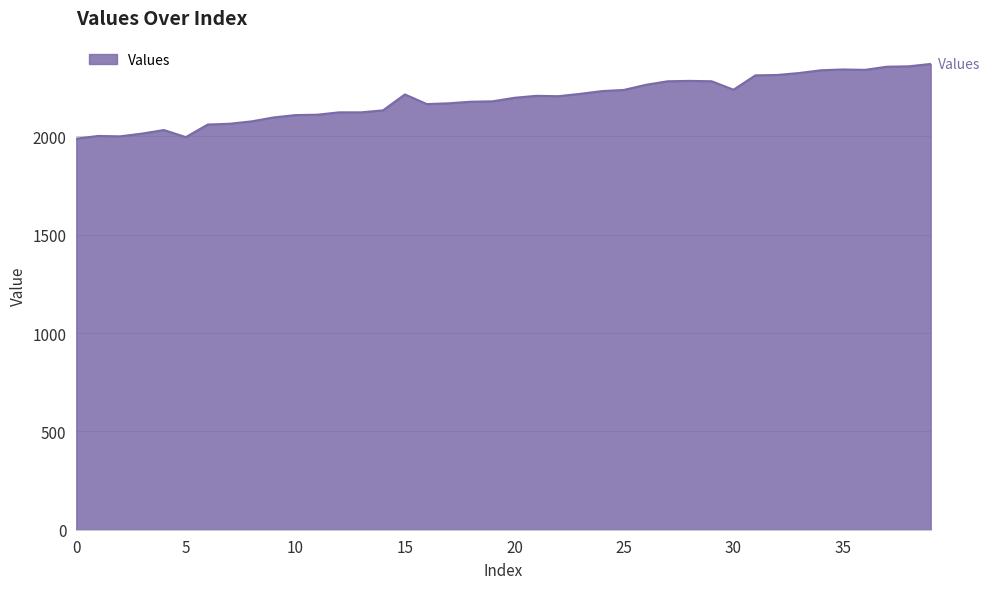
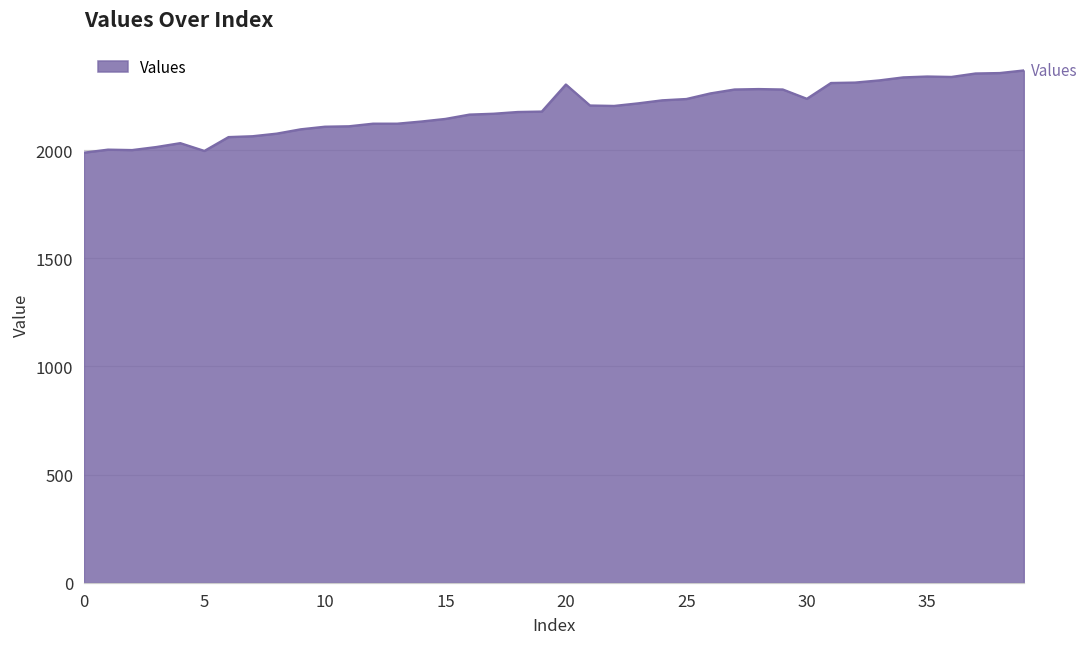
  {
    "0": 1990,
    "5": 2000,
    "10": 2110,
-   "15": 2210,
-   "20": 2200,
+   "15": 2140,
+   "20": 2300,
    "25": 2240,
    "30": 2240,
    "35": 2340
  }
